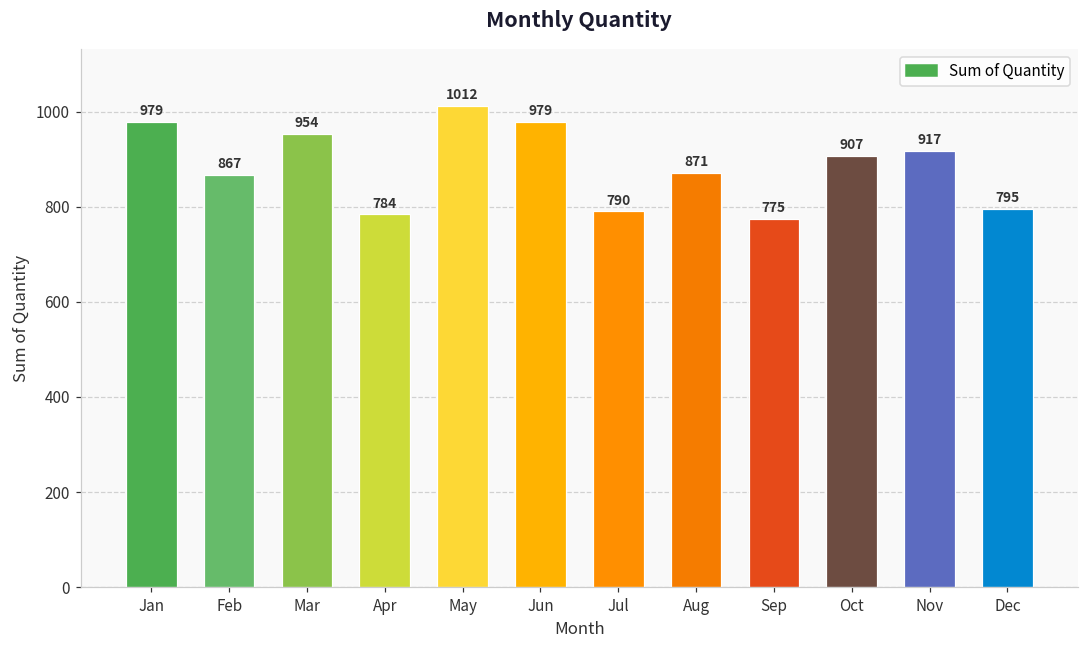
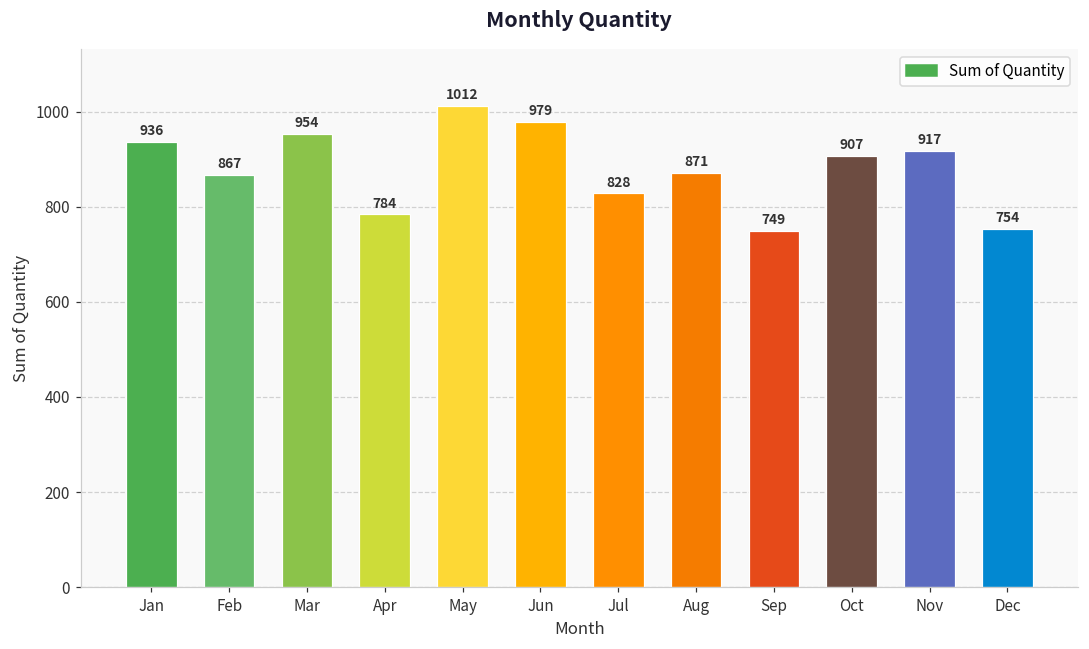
  {
-   "Jan": 979,
+   "Jan": 936,
    "Feb": 867,
    "Mar": 954,
    "Apr": 784,
    "May": 1012,
    "Jun": 979,
-   "Jul": 790,
+   "Jul": 828,
    "Aug": 871,
-   "Sep": 775,
+   "Sep": 749,
    "Oct": 907,
    "Nov": 917,
-   "Dec": 795
+   "Dec": 754
  }
